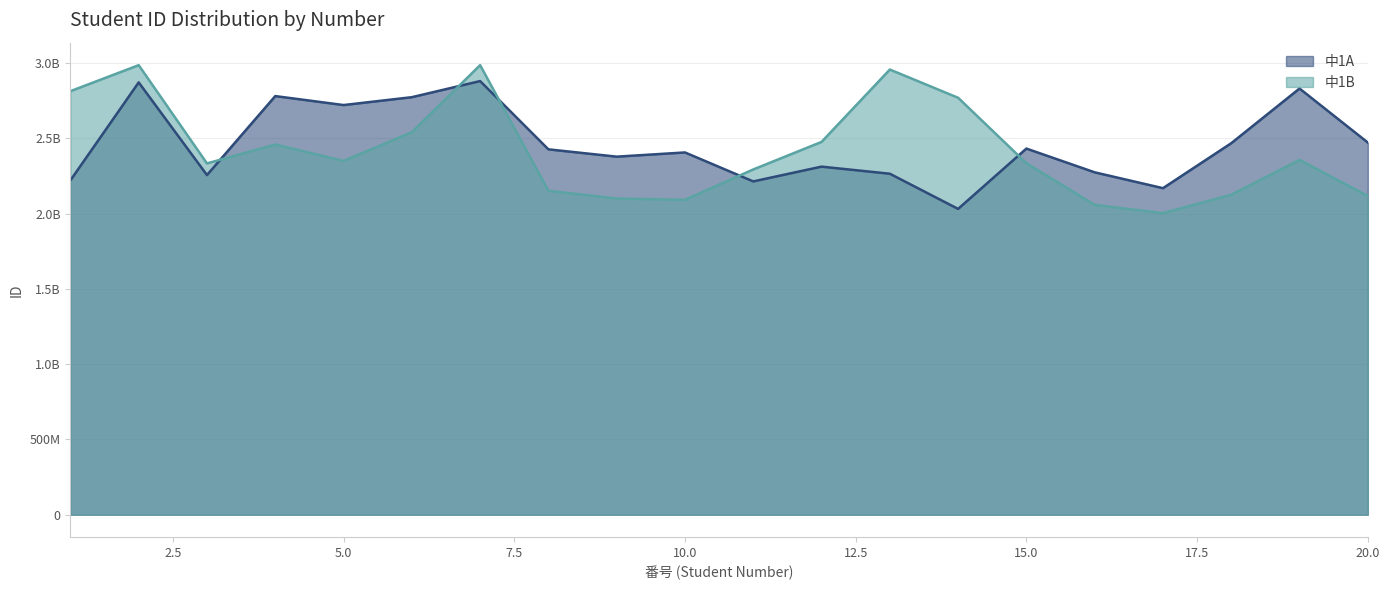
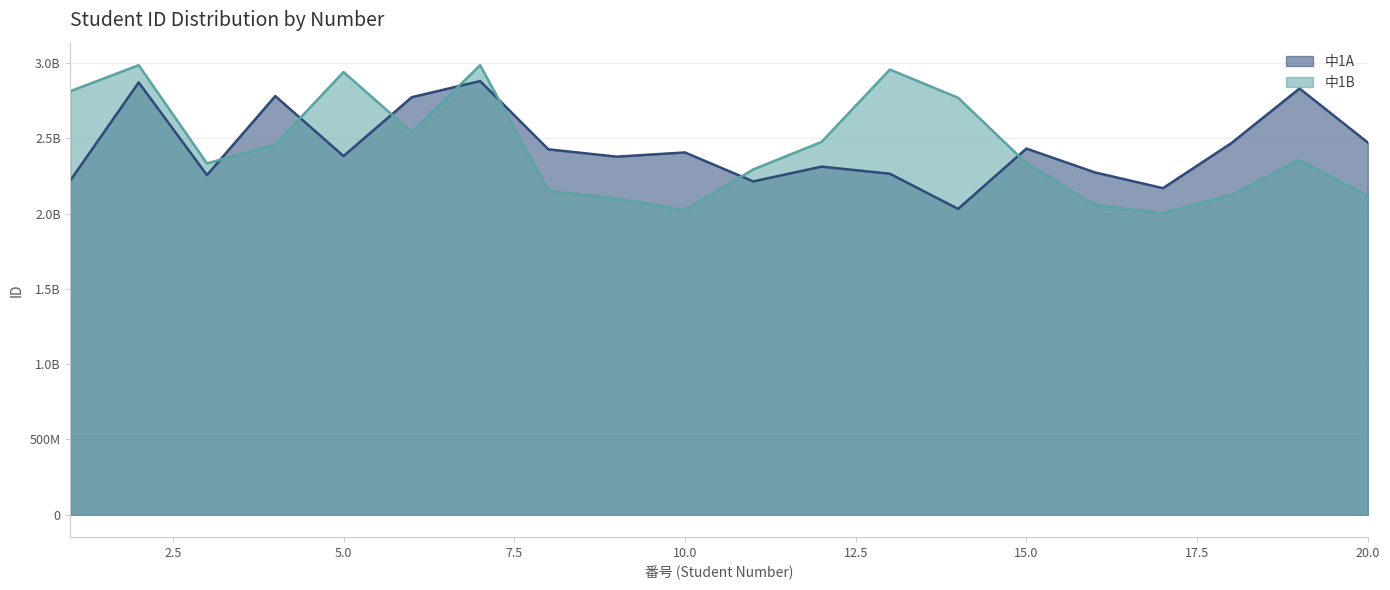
  {
    "中1A": {
-     "5.0": 2720000000,
+     "5.0": 2380000000,
      "10.0": 2410000000,
      "15.0": 2430000000,
      "20.0": 2470000000
    },
    "中1B": {
-     "5.0": 2350000000,
-     "10.0": 2090000000,
+     "5.0": 2940000000,
+     "10.0": 2020000000,
      "15.0": 2330000000,
      "20.0": 2120000000
    }
  }
